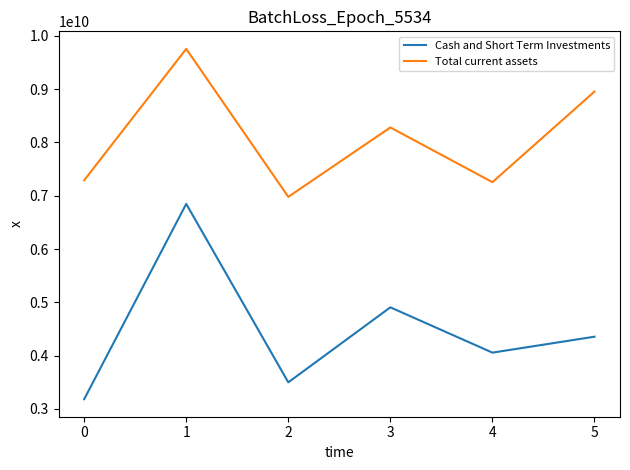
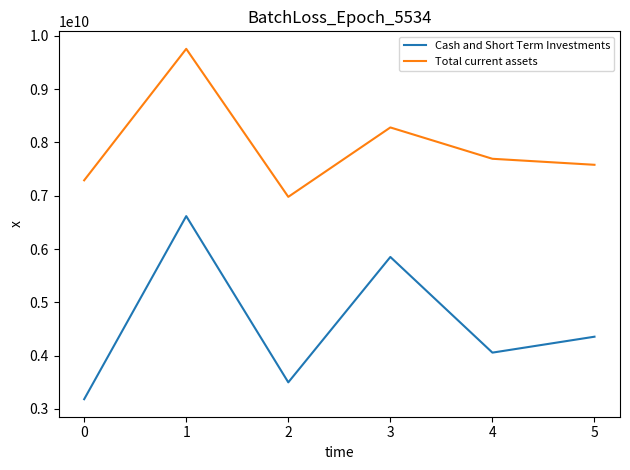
  {
    "Cash and Short Term Investments": {
      "0": 3200000000,
-     "1": 6800000000,
+     "1": 6600000000,
      "2": 3500000000,
-     "3": 4900000000,
+     "3": 5900000000,
      "4": 4100000000,
      "5": 4400000000
    },
    "Total current assets": {
      "0": 7300000000,
      "1": 9800000000,
      "2": 7000000000,
      "3": 8300000000,
-     "4": 7300000000,
-     "5": 9000000000
+     "4": 7700000000,
+     "5": 7600000000
    }
  }
